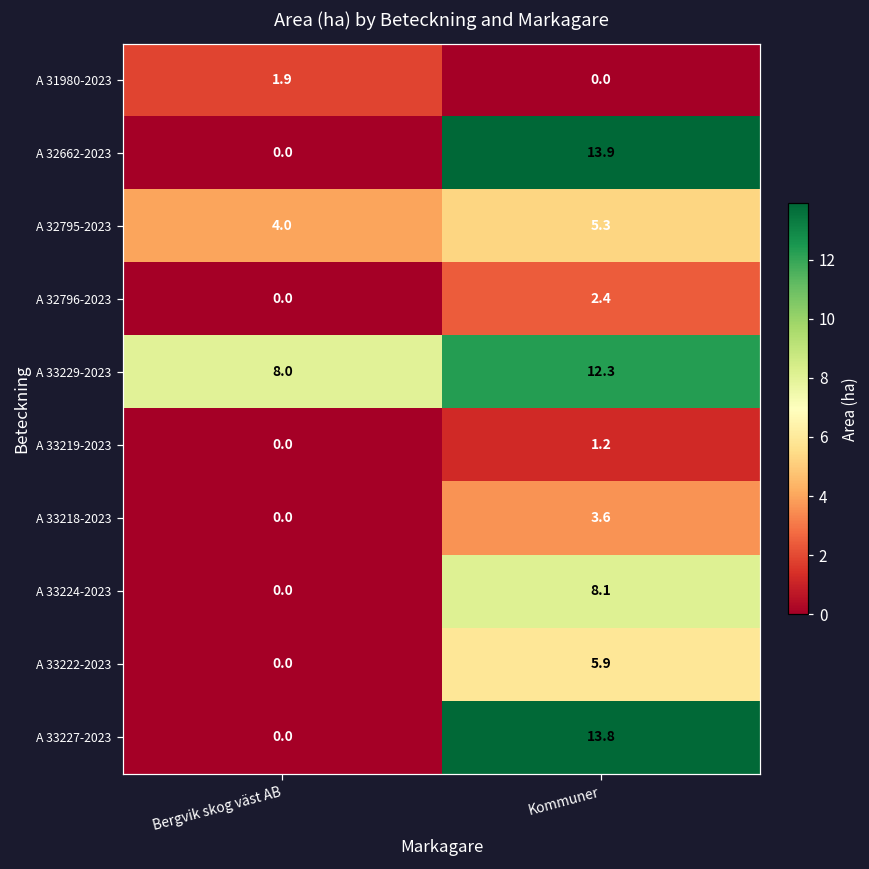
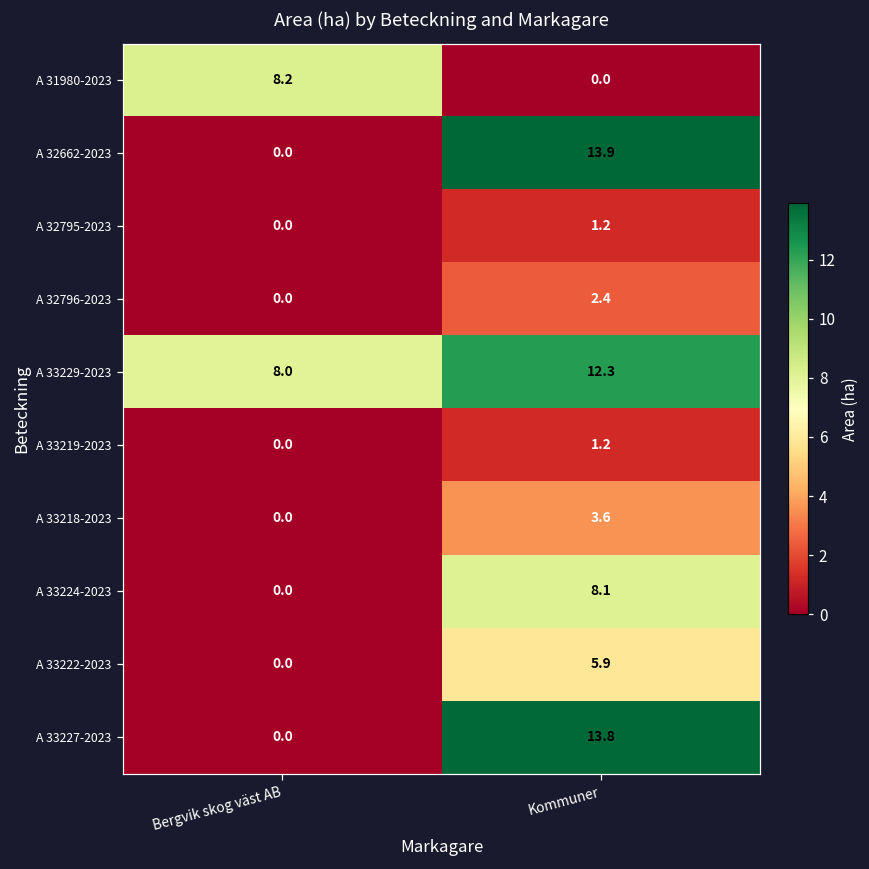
  {
    "A 31980-2023": {
-     "Bergvik skog väst AB": 1.9,
+     "Bergvik skog väst AB": 8.2,
      "Kommuner": 0.0
    },
    "A 32662-2023": {
      "Bergvik skog väst AB": 0.0,
      "Kommuner": 13.9
    },
    "A 32795-2023": {
-     "Bergvik skog väst AB": 4.0,
-     "Kommuner": 5.3
+     "Bergvik skog väst AB": 0.0,
+     "Kommuner": 1.2
    },
    "A 32796-2023": {
      "Bergvik skog väst AB": 0.0,
      "Kommuner": 2.4
    },
    "A 33229-2023": {
      "Bergvik skog väst AB": 8.0,
      "Kommuner": 12.3
    },
    "A 33219-2023": {
      "Bergvik skog väst AB": 0.0,
      "Kommuner": 1.2
    },
    "A 33218-2023": {
      "Bergvik skog väst AB": 0.0,
      "Kommuner": 3.6
    },
    "A 33224-2023": {
      "Bergvik skog väst AB": 0.0,
      "Kommuner": 8.1
    },
    "A 33222-2023": {
      "Bergvik skog väst AB": 0.0,
      "Kommuner": 5.9
    },
    "A 33227-2023": {
      "Bergvik skog väst AB": 0.0,
      "Kommuner": 13.8
    }
  }
